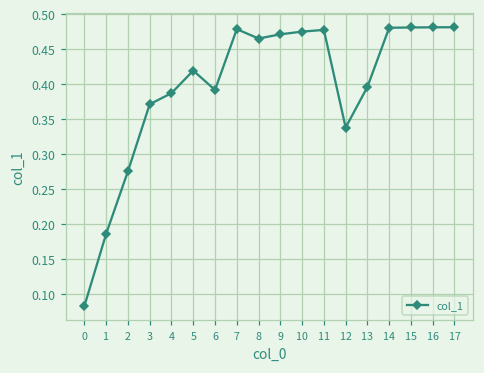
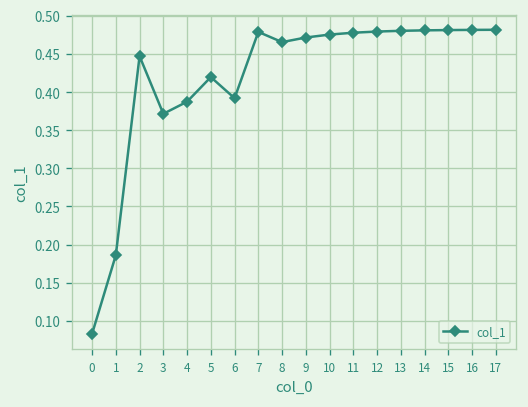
  {
    "0": 0.08,
    "1": 0.19,
-   "2": 0.28,
+   "2": 0.45,
    "3": 0.37,
    "4": 0.39,
    "5": 0.42,
    "6": 0.39,
    "7": 0.48,
    "8": 0.47,
    "9": 0.47,
    "10": 0.48,
    "11": 0.48,
-   "12": 0.34,
-   "13": 0.40,
+   "12": 0.48,
+   "13": 0.48,
    "14": 0.48,
    "15": 0.48,
    "16": 0.48,
    "17": 0.48
  }
